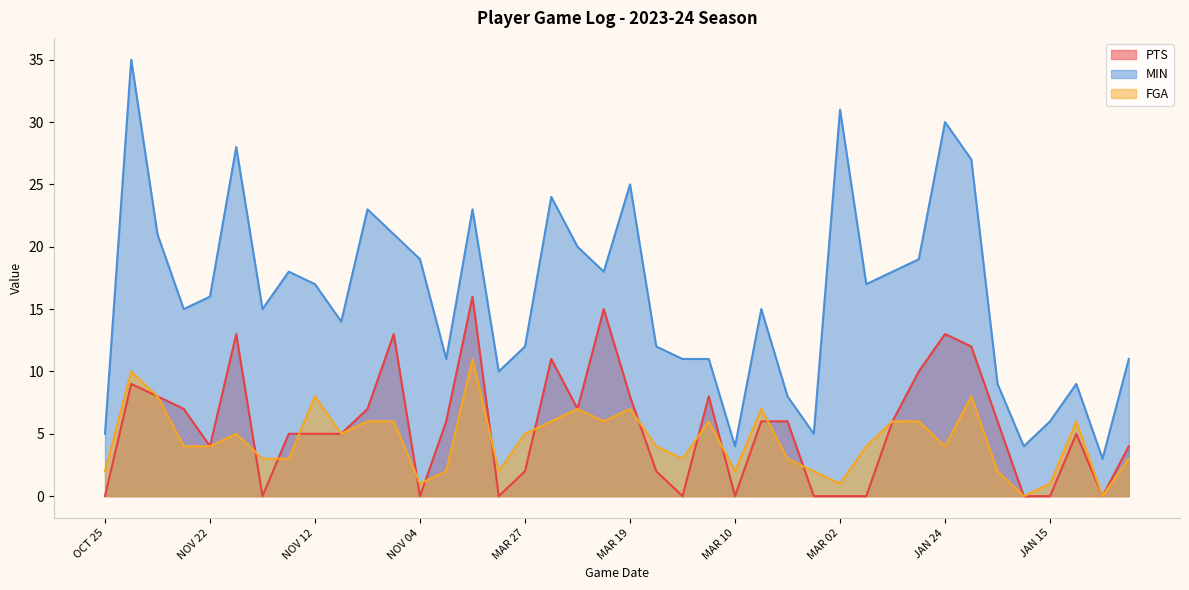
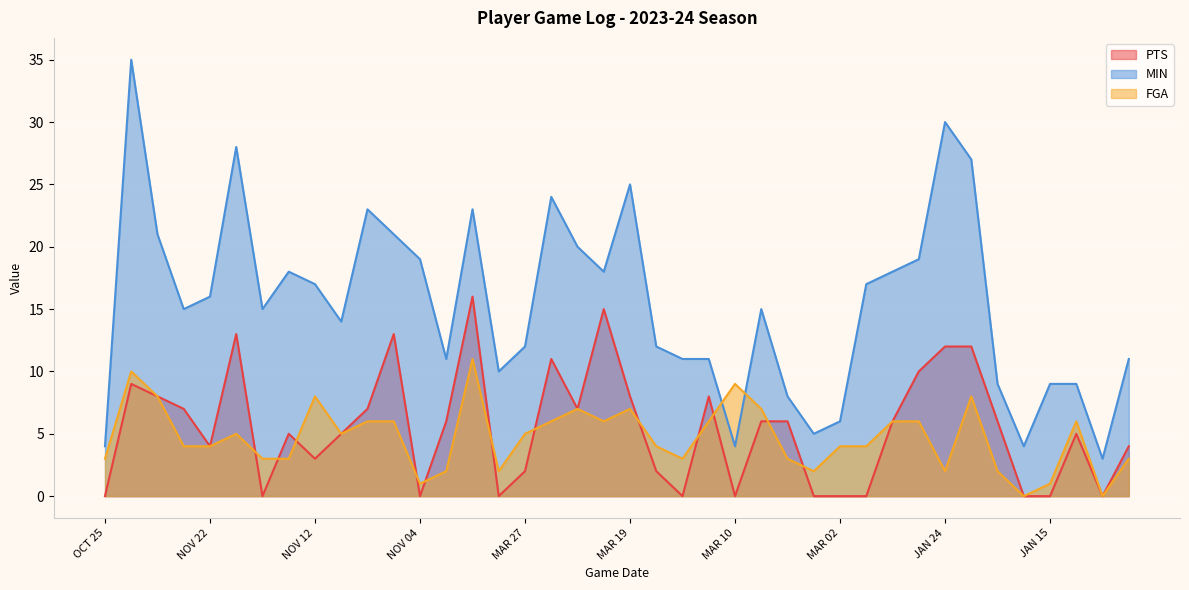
  {
    "PTS": {
      "OCT 25": 0,
-     "NOV 12": 5,
+     "NOV 12": 3,
      "NOV 04": 0,
      "MAR 27": 2,
      "MAR 19": 8,
      "MAR 10": 0,
      "MAR 02": 0,
-     "JAN 24": 13,
+     "JAN 24": 12,
      "JAN 15": 0
    },
    "MIN": {
-     "OCT 25": 5,
+     "OCT 25": 4,
      "NOV 22": 16,
      "NOV 12": 17,
      "NOV 04": 19,
      "MAR 27": 12,
      "MAR 19": 25,
      "MAR 10": 4,
-     "MAR 02": 31,
+     "MAR 02": 6,
      "JAN 24": 30,
-     "JAN 15": 6
+     "JAN 15": 9
    },
    "FGA": {
-     "OCT 25": 2,
+     "OCT 25": 3,
      "NOV 12": 8,
      "NOV 04": 1,
      "MAR 27": 5,
      "MAR 19": 7,
-     "MAR 10": 2,
-     "MAR 02": 1,
-     "JAN 24": 4,
+     "MAR 10": 9,
+     "MAR 02": 4,
+     "JAN 24": 2,
      "JAN 15": 1
    }
  }
